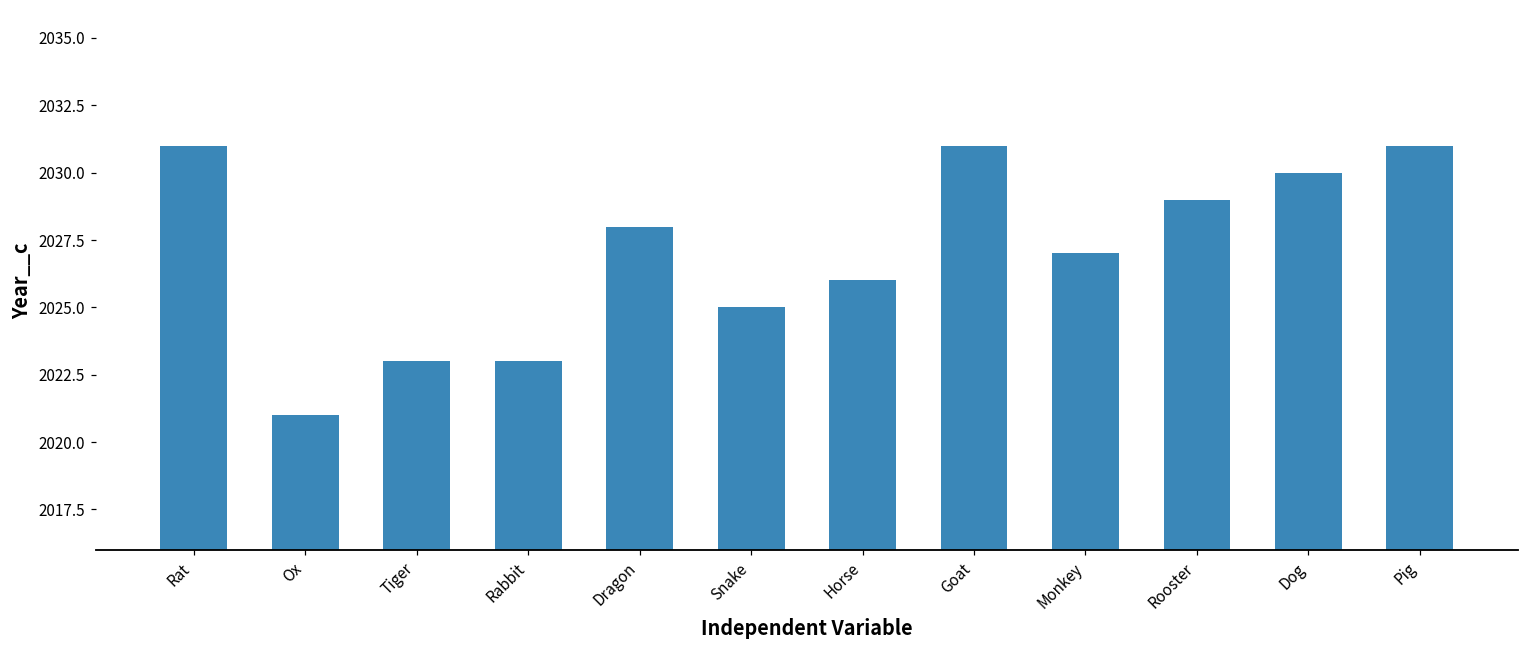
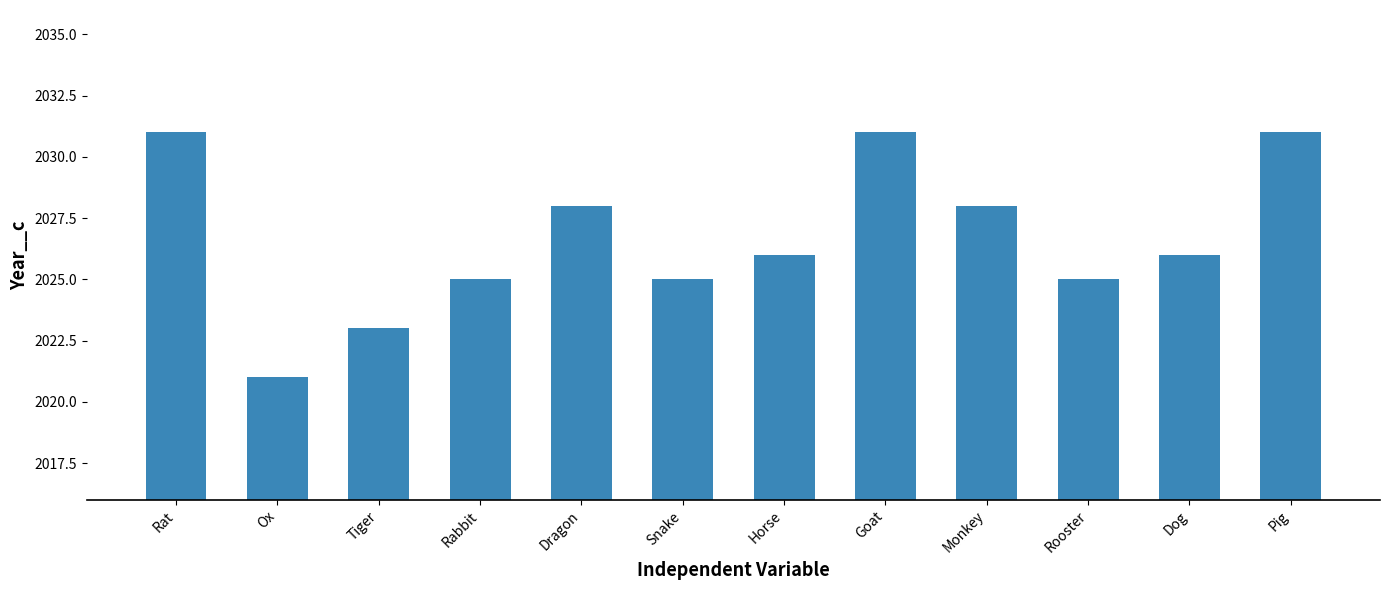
  {
    "Rat": 2031,
    "Ox": 2021,
    "Tiger": 2023,
-   "Rabbit": 2023,
+   "Rabbit": 2025,
    "Dragon": 2028,
    "Snake": 2025,
    "Horse": 2026,
    "Goat": 2031,
-   "Monkey": 2027,
-   "Rooster": 2029,
-   "Dog": 2030,
+   "Monkey": 2028,
+   "Rooster": 2025,
+   "Dog": 2026,
    "Pig": 2031
  }
